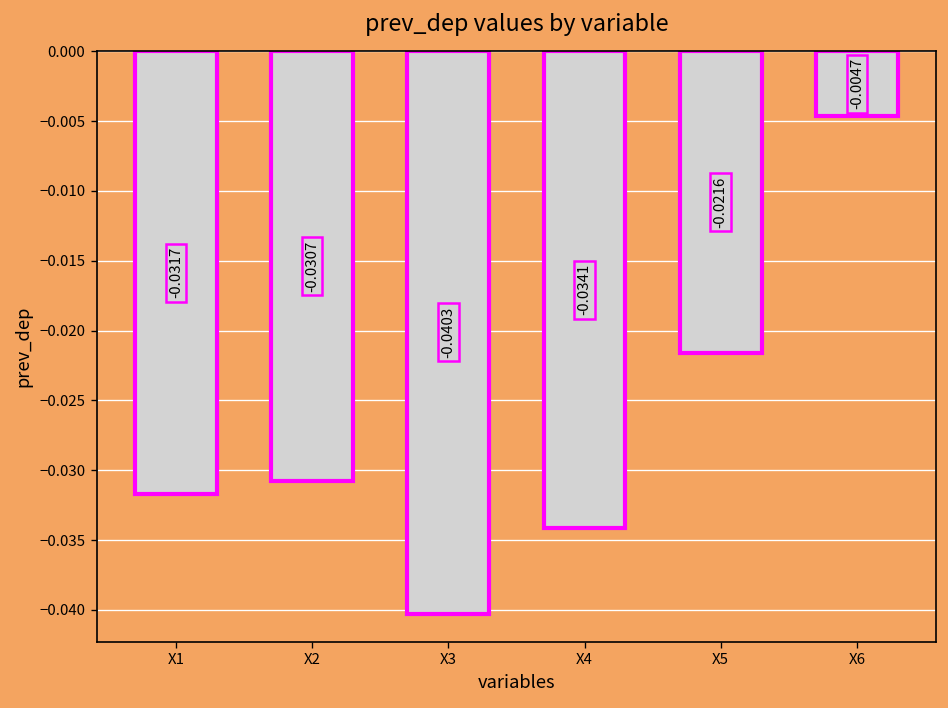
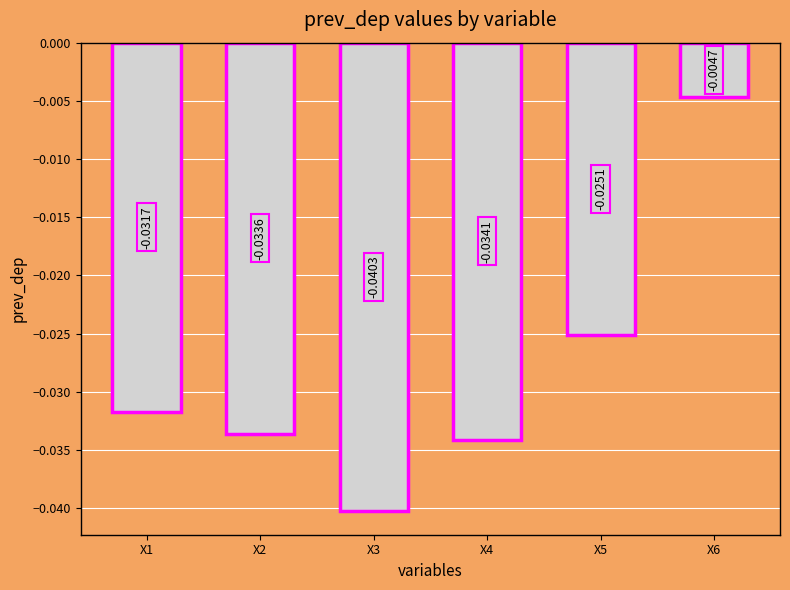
  {
-   "X2": -0.0307,
-   "X5": -0.0216
+   "X2": -0.0336,
+   "X5": -0.0251
  }
